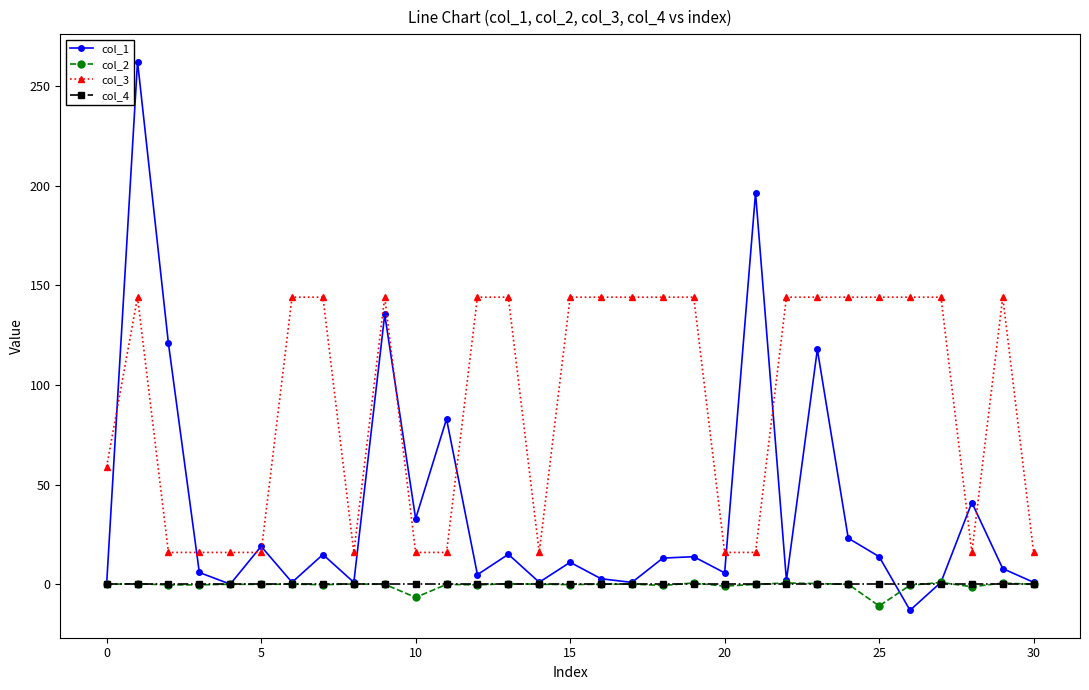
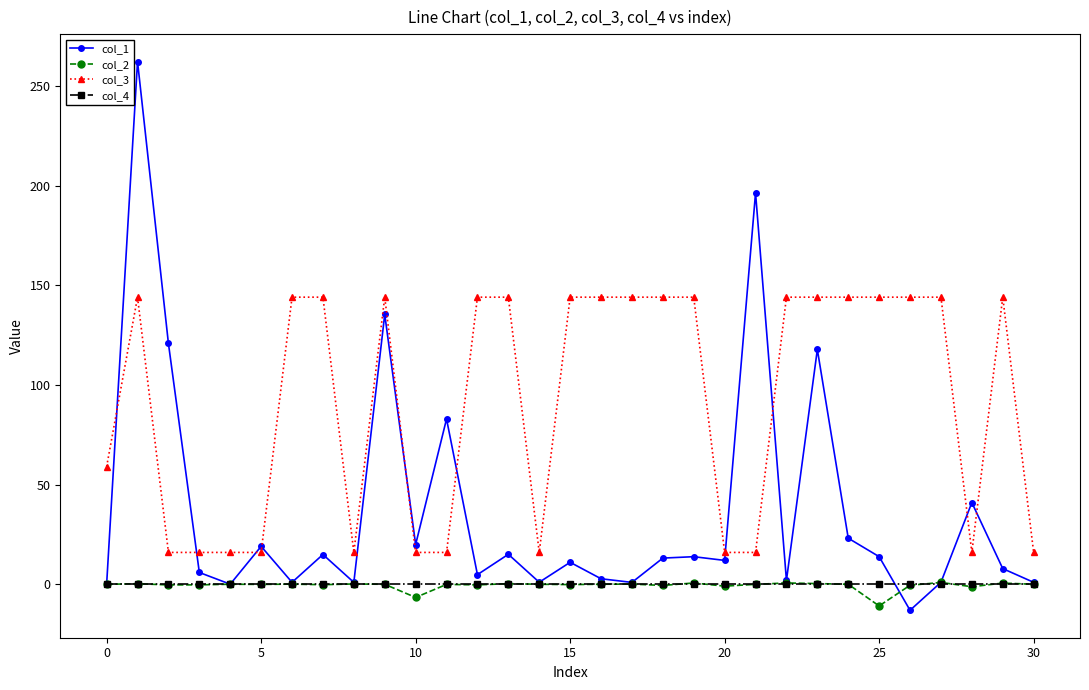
  {
    "col_1": {
      "5": 19,
-     "10": 33,
+     "10": 20,
      "15": 11,
-     "20": 6,
+     "20": 12,
      "25": 14
    },
    "col_2": {
      "10": -7,
      "25": -11
    },
    "col_3": {
      "0": 59,
      "5": 16,
      "10": 16,
      "15": 144,
      "20": 16,
      "25": 144,
      "30": 16
    },
    "col_4": {
      "10": 0,
      "25": 0
    }
  }
